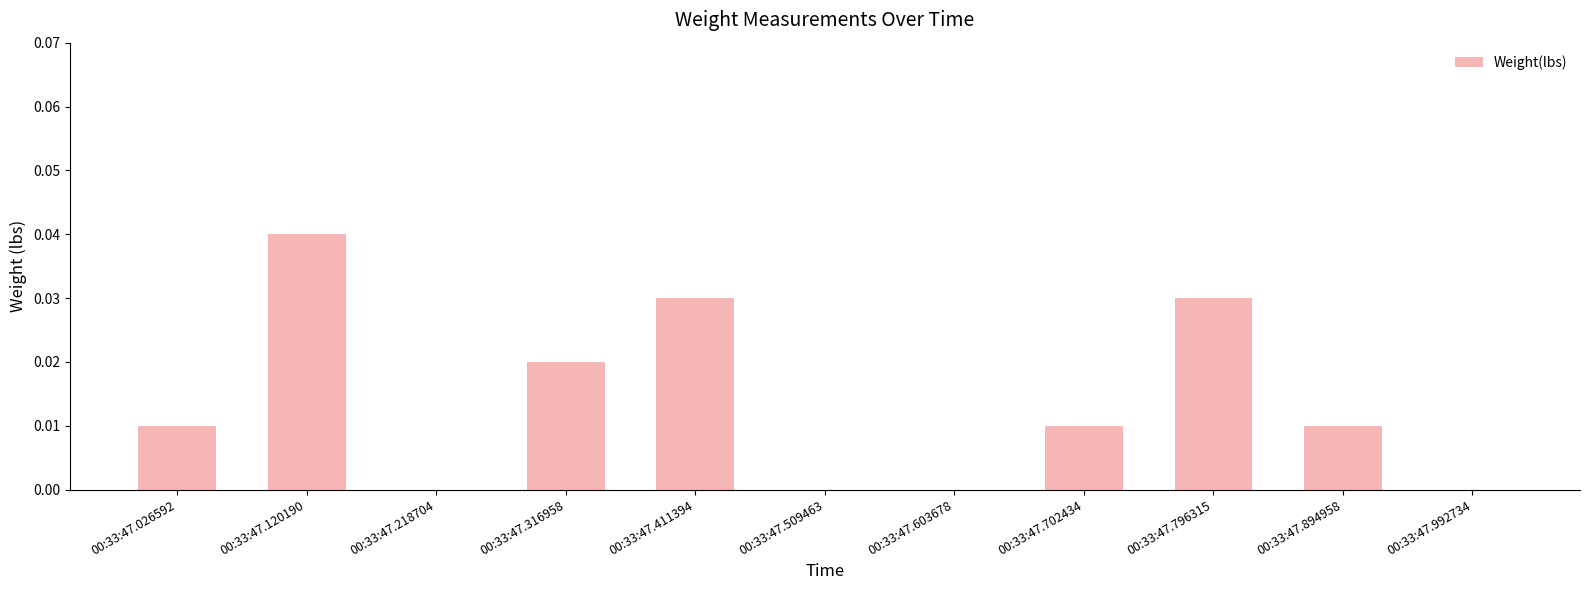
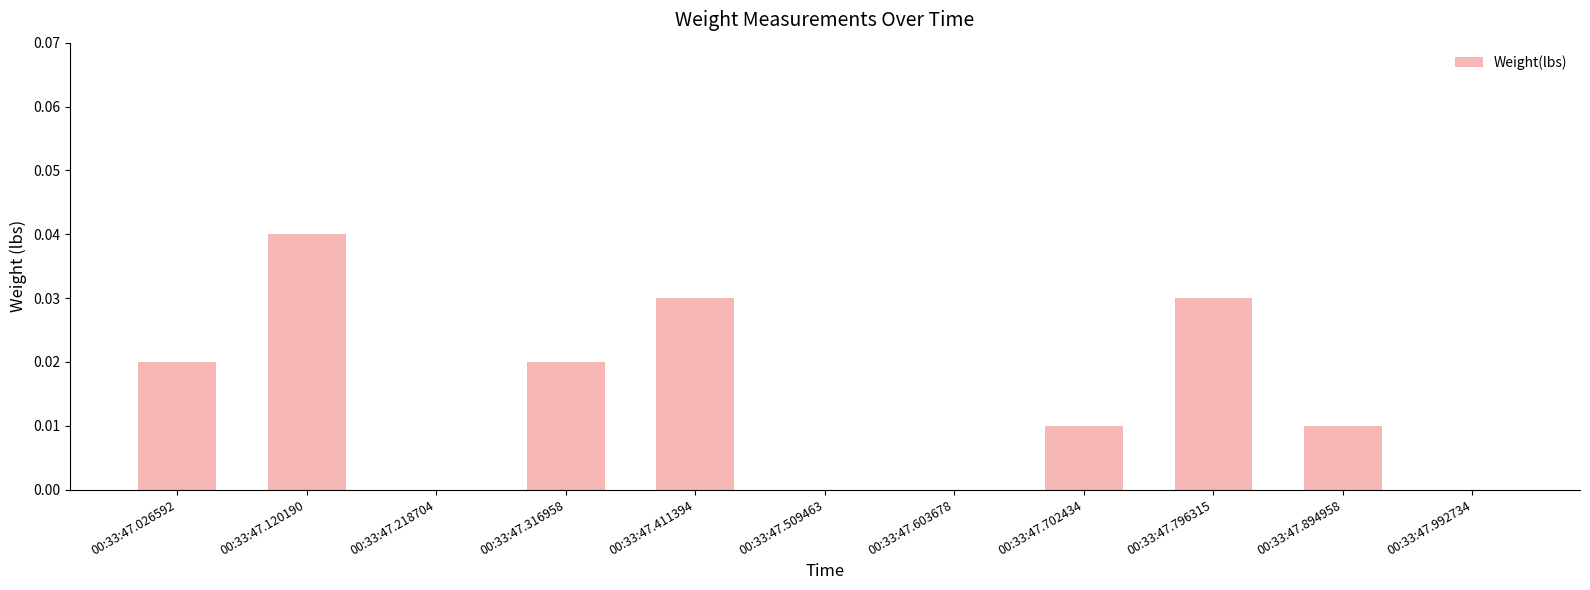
  {
-   "00:33:47.026592": 0.01,
+   "00:33:47.026592": 0.02,
    "00:33:47.120190": 0.04,
    "00:33:47.218704": 0.00,
    "00:33:47.316958": 0.02,
    "00:33:47.411394": 0.03,
    "00:33:47.509463": 0.00,
    "00:33:47.603678": 0.00,
    "00:33:47.702434": 0.01,
    "00:33:47.796315": 0.03,
    "00:33:47.894958": 0.01,
    "00:33:47.992734": 0.00
  }
